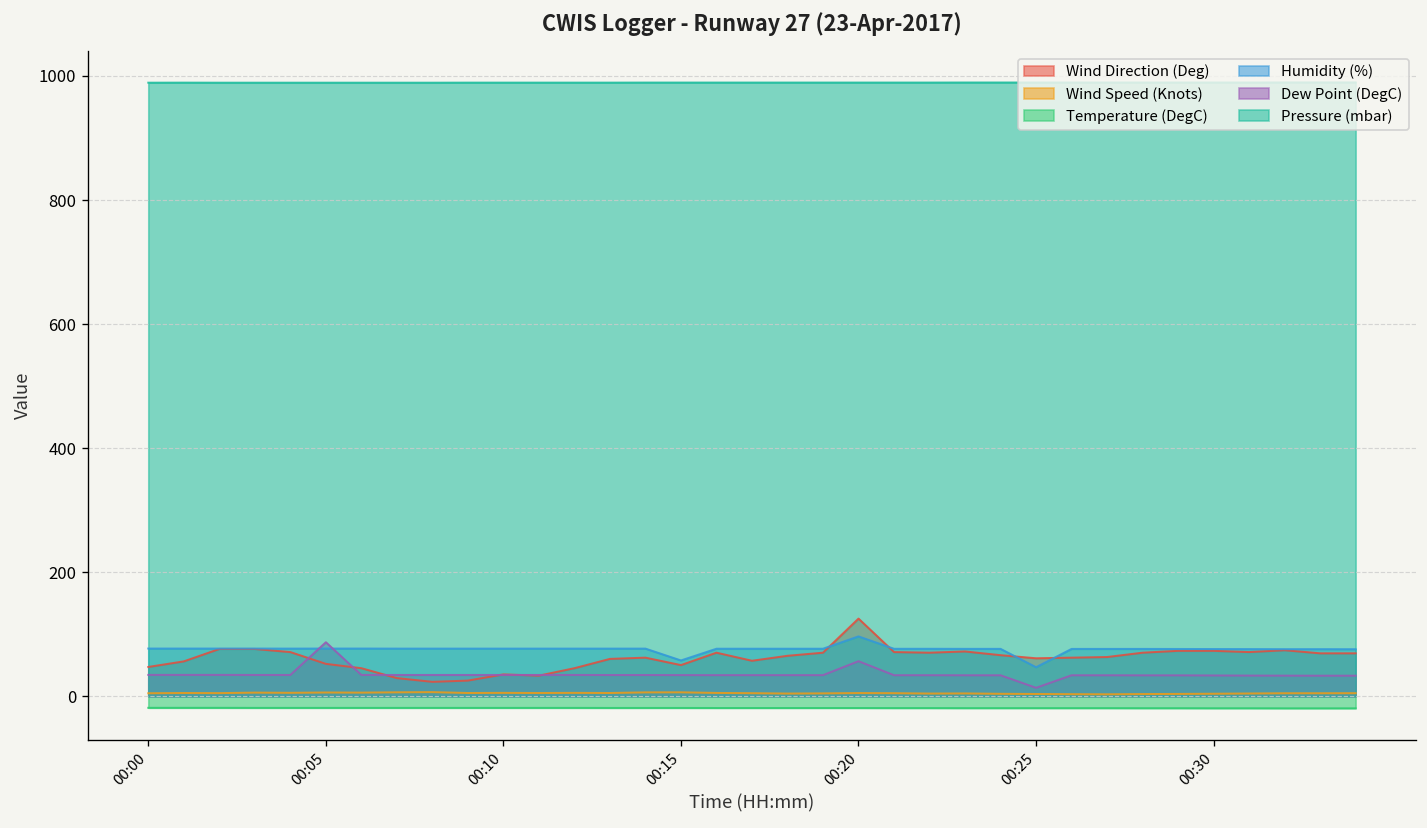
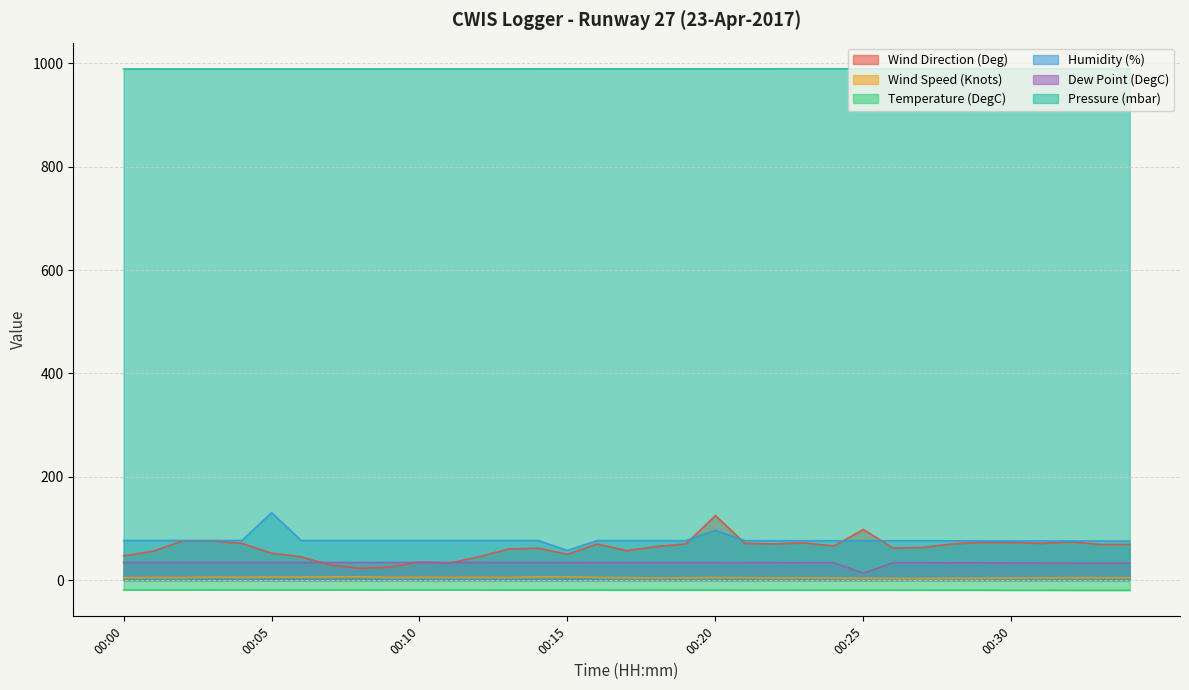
  {
    "Wind Direction (Deg)": {
      "00:00": 50,
      "00:05": 50,
      "00:15": 50,
      "00:20": 130,
-     "00:25": 60
+     "00:25": 100
    },
    "Wind Speed (Knots)": {
      "00:05": 10,
      "00:10": 10,
      "00:15": 10
    },
    "Humidity (%)": {
      "00:00": 80,
-     "00:05": 80,
+     "00:05": 130,
      "00:10": 80,
      "00:15": 60,
      "00:20": 100,
-     "00:25": 50
+     "00:25": 80
    },
    "Dew Point (DegC)": {
      "00:00": 30,
-     "00:05": 90,
+     "00:05": 30,
      "00:15": 30,
-     "00:20": 60,
+     "00:20": 30,
      "00:25": 10,
      "00:30": 30
    }
  }
